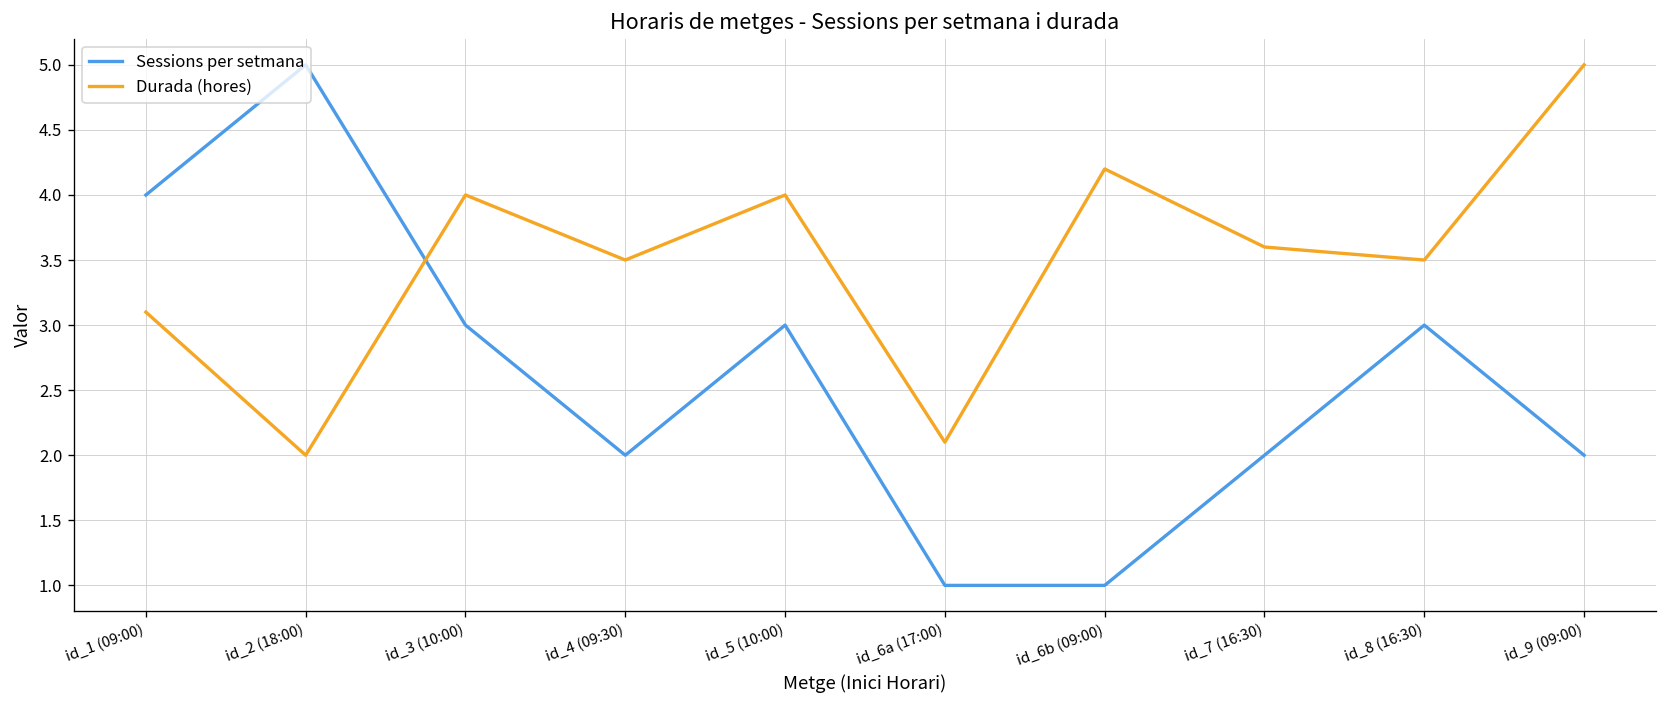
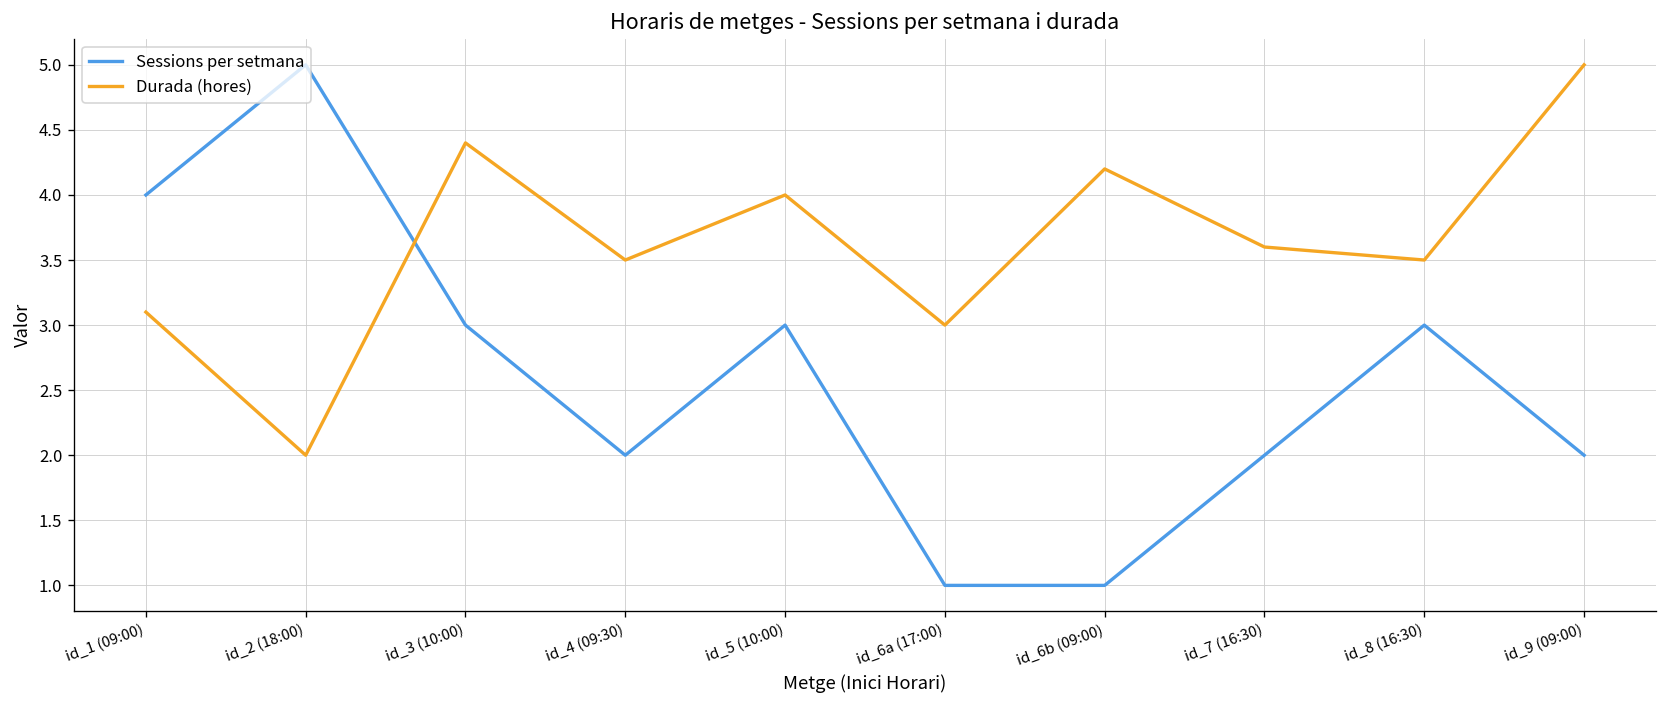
  {
    "Sessions per setmana": {
      "id_1 (09:00)": 4.0,
      "id_3 (10:00)": 3.0,
      "id_4 (09:30)": 2.0,
      "id_5 (10:00)": 3.0,
      "id_6a (17:00)": 1.0,
      "id_6b (09:00)": 1.0,
      "id_7 (16:30)": 2.0,
      "id_8 (16:30)": 3.0,
      "id_9 (09:00)": 2.0
    },
    "Durada (hores)": {
      "id_1 (09:00)": 3.1,
      "id_2 (18:00)": 2.0,
-     "id_3 (10:00)": 4.0,
+     "id_3 (10:00)": 4.4,
      "id_4 (09:30)": 3.5,
      "id_5 (10:00)": 4.0,
-     "id_6a (17:00)": 2.1,
+     "id_6a (17:00)": 3.0,
      "id_6b (09:00)": 4.2,
      "id_7 (16:30)": 3.6,
      "id_8 (16:30)": 3.5,
      "id_9 (09:00)": 5.0
    }
  }
